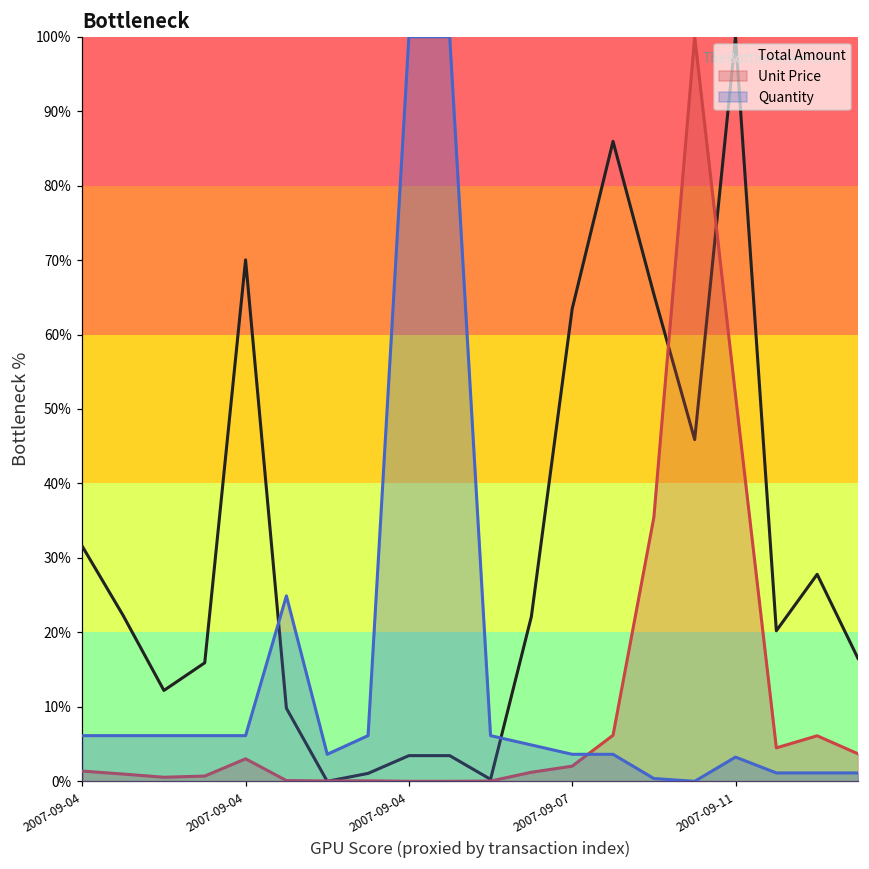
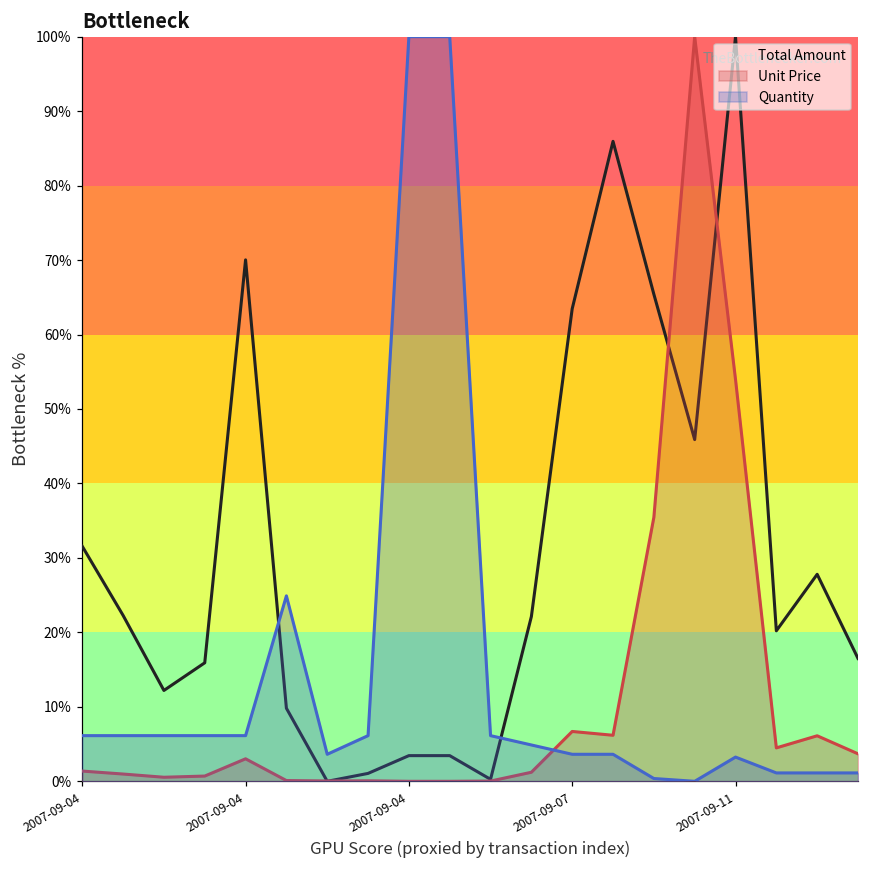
  {
    "Total Amount": {
      "2007-09-07": "63%",
      "2007-09-11": "100%"
    },
    "Unit Price": {
-     "2007-09-07": "2%",
-     "2007-09-11": "52%"
+     "2007-09-07": "7%",
+     "2007-09-11": "54%"
    },
    "Quantity": {
      "2007-09-07": "4%",
      "2007-09-11": "3%"
    }
  }
